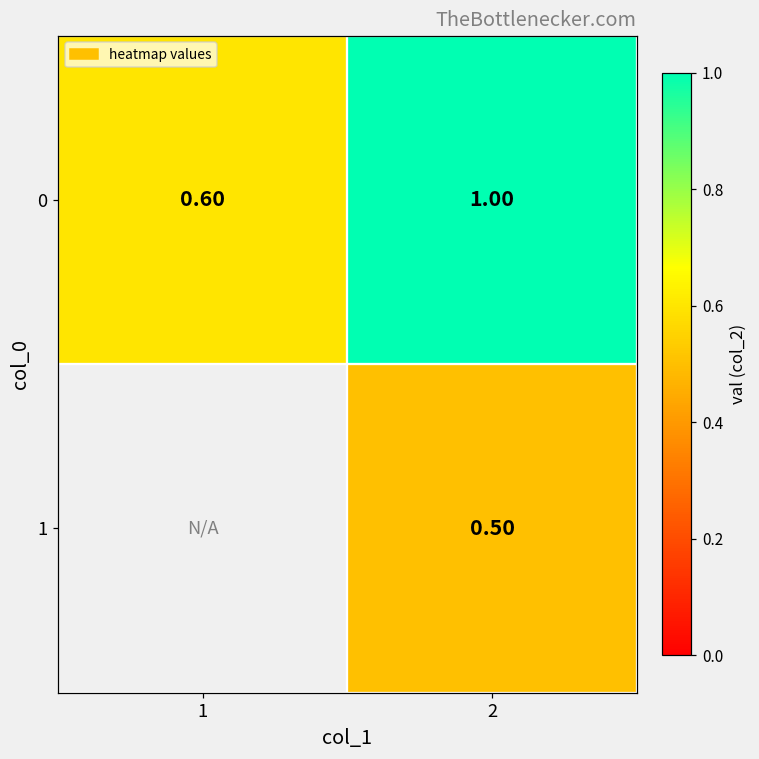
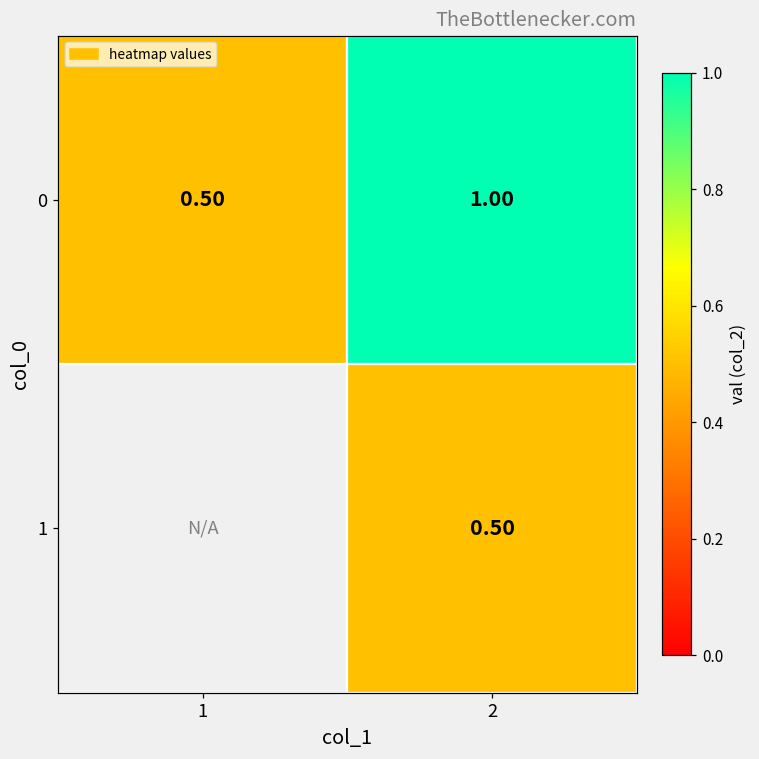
  {
    "0": {
-     "1": 0.60,
+     "1": 0.50,
      "2": 1.00
    },
    "1": {
      "2": 0.50
    }
  }
